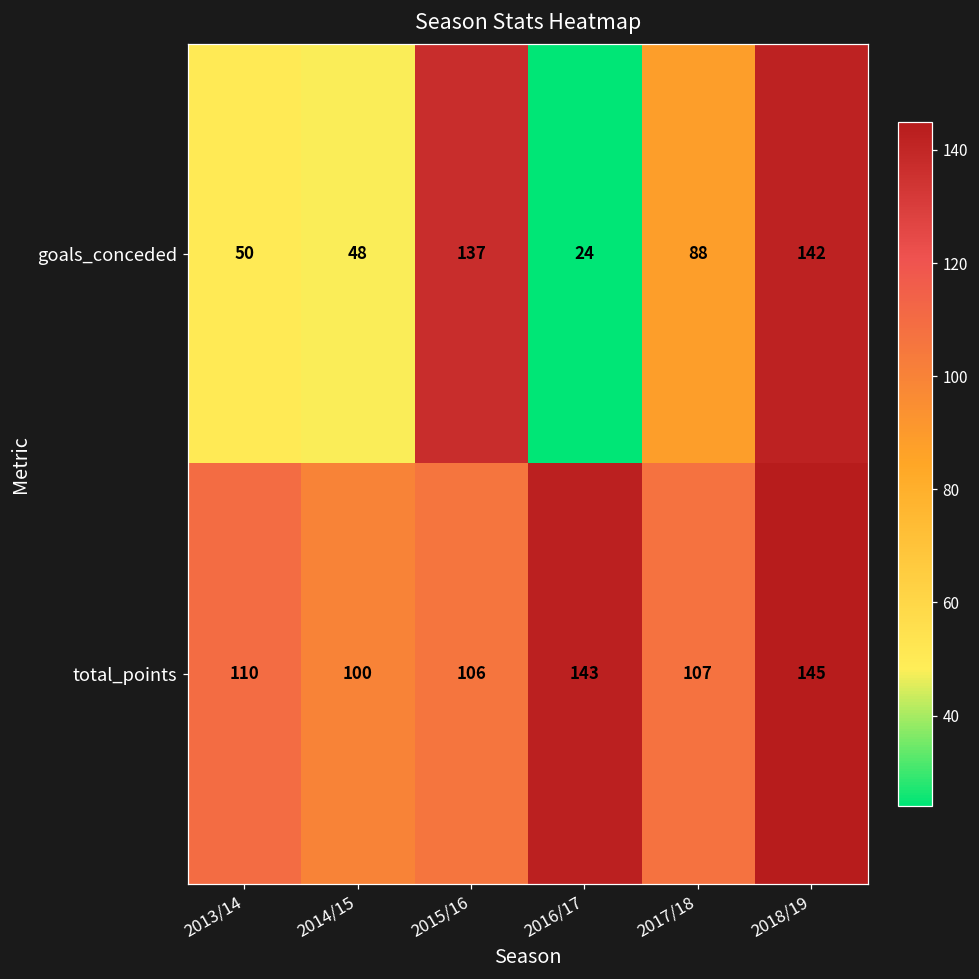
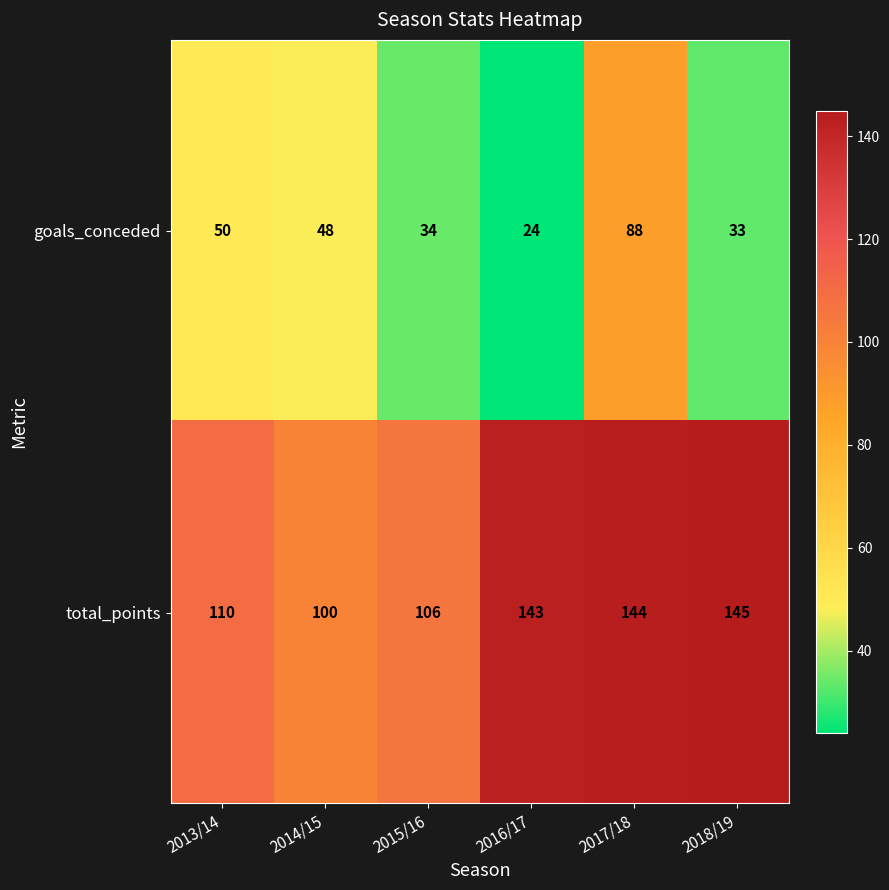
  {
    "goals_conceded": {
      "2013/14": 50,
      "2014/15": 48,
-     "2015/16": 137,
+     "2015/16": 34,
      "2016/17": 24,
      "2017/18": 88,
-     "2018/19": 142
+     "2018/19": 33
    },
    "total_points": {
      "2013/14": 110,
      "2014/15": 100,
      "2015/16": 106,
      "2016/17": 143,
-     "2017/18": 107,
+     "2017/18": 144,
      "2018/19": 145
    }
  }
